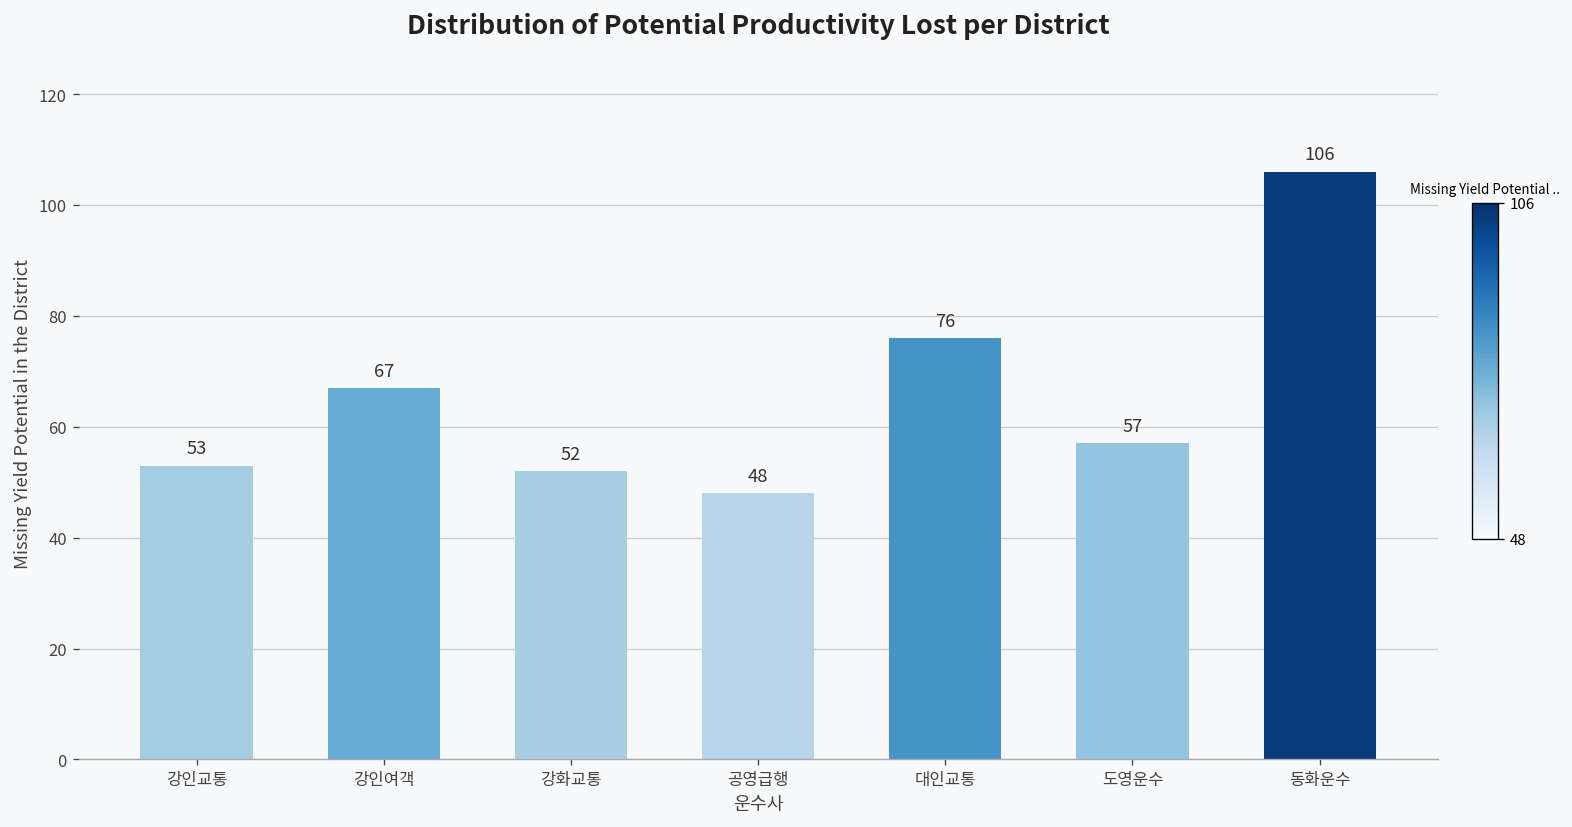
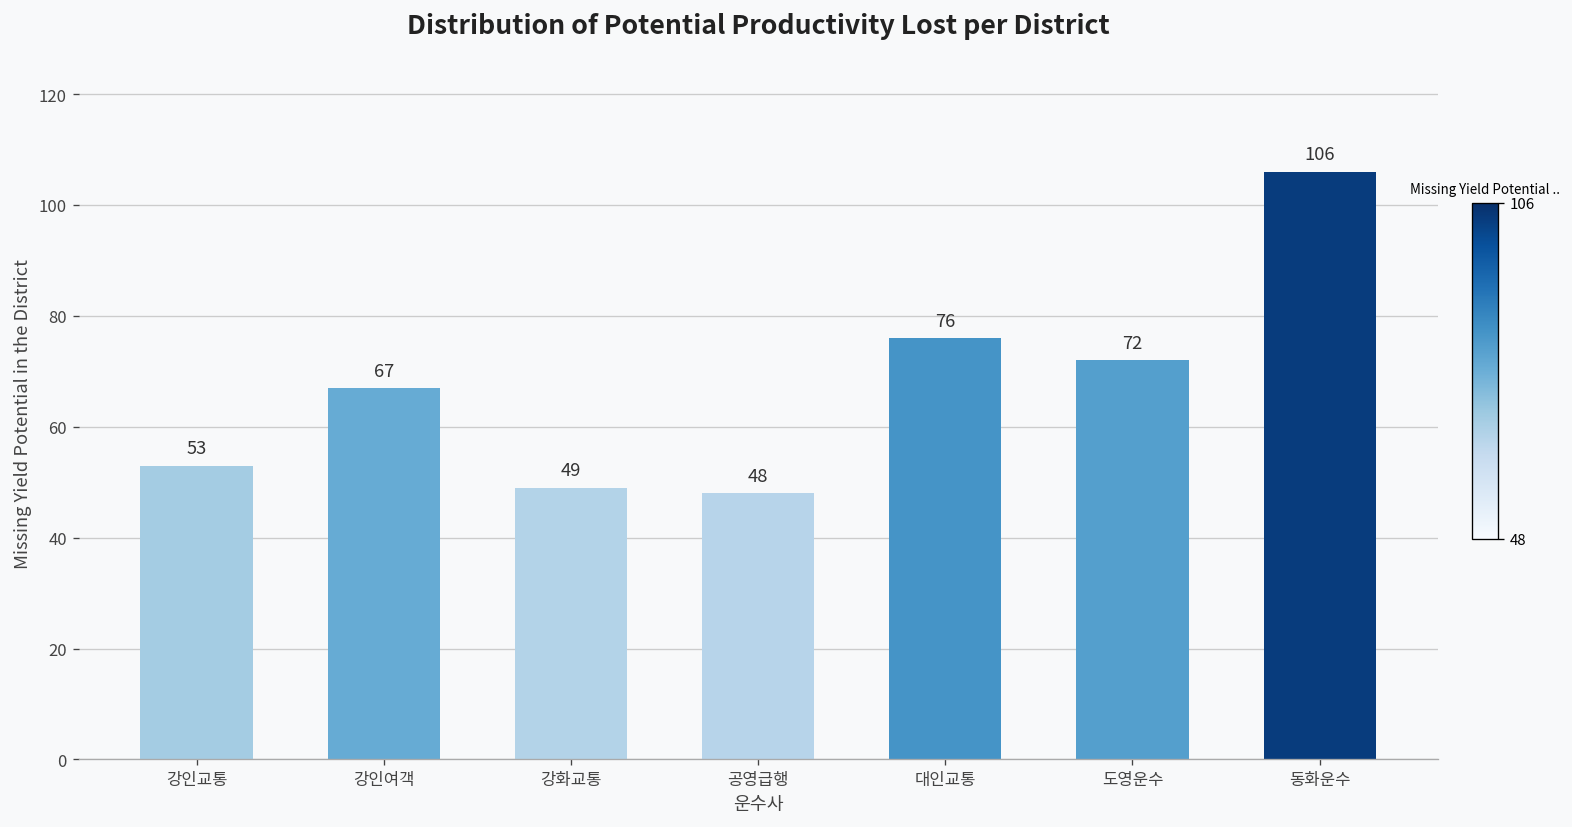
  {
    "강인교통": 53,
    "강인여객": 67,
-   "강화교통": 52,
+   "강화교통": 49,
    "공영급행": 48,
    "대인교통": 76,
-   "도영운수": 57,
+   "도영운수": 72,
    "동화운수": 106
  }
